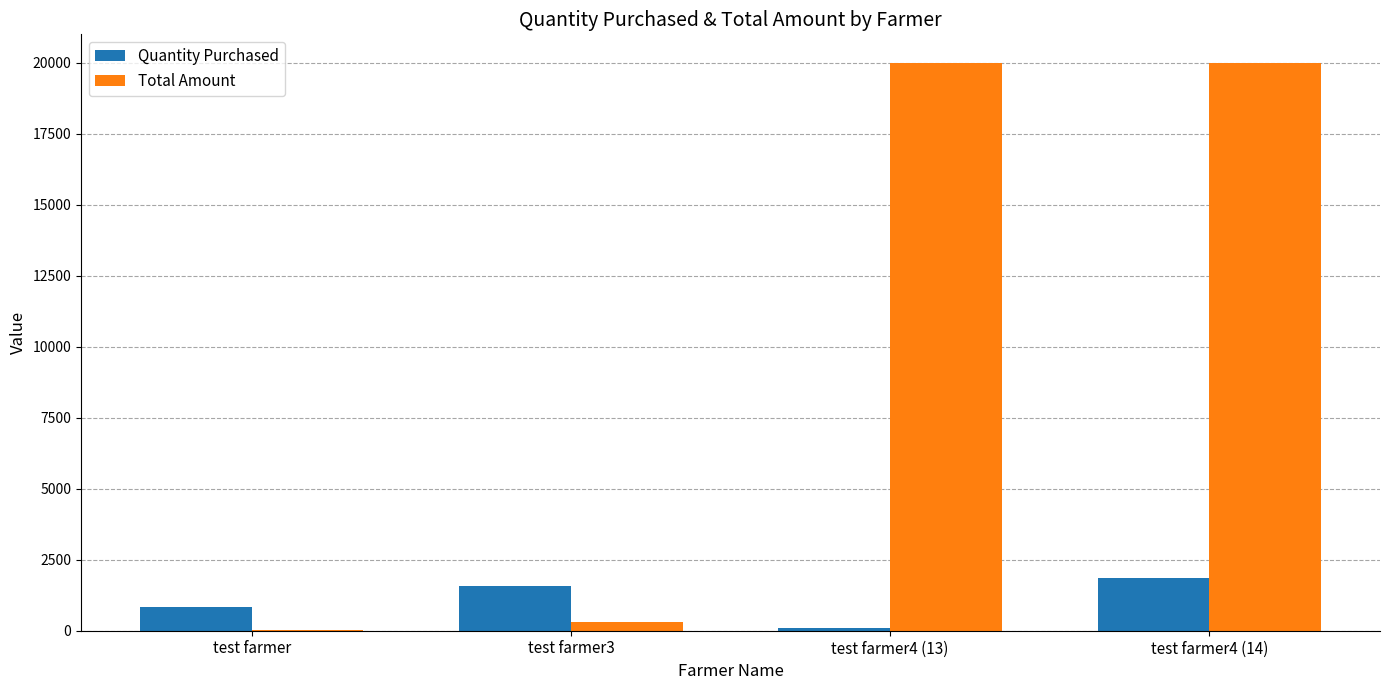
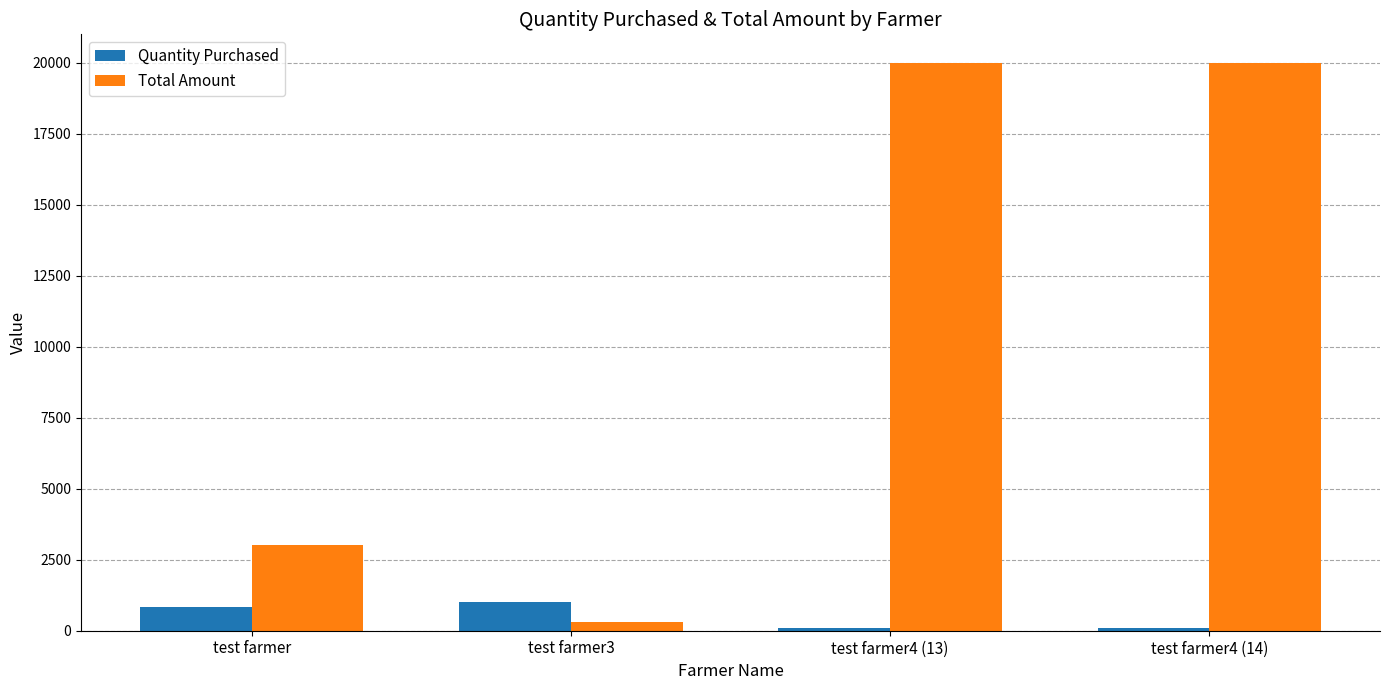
  {
    "Quantity Purchased": {
      "test farmer": 800,
-     "test farmer3": 1600,
+     "test farmer3": 1000,
      "test farmer4 (13)": 100,
-     "test farmer4 (14)": 1900
+     "test farmer4 (14)": 100
    },
    "Total Amount": {
-     "test farmer": 0,
+     "test farmer": 3000,
      "test farmer3": 300,
      "test farmer4 (13)": 20000,
      "test farmer4 (14)": 20000
    }
  }
